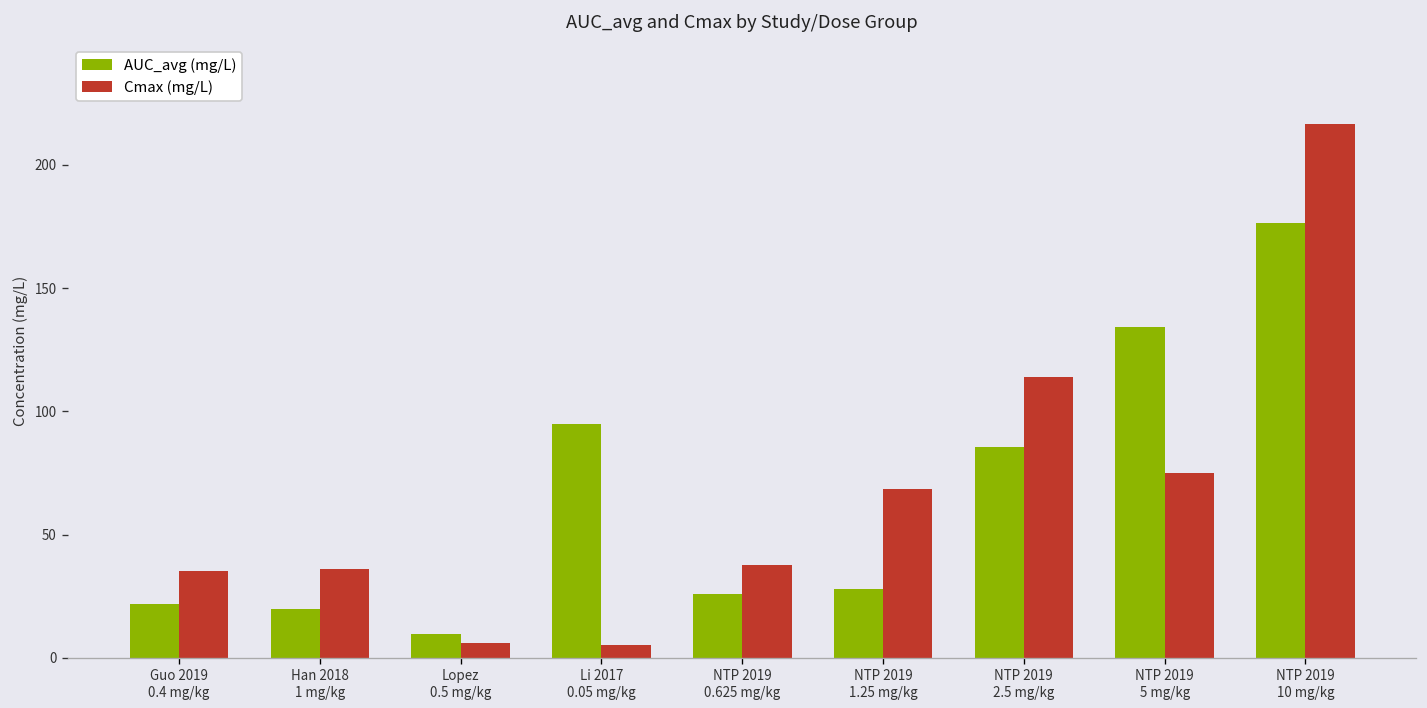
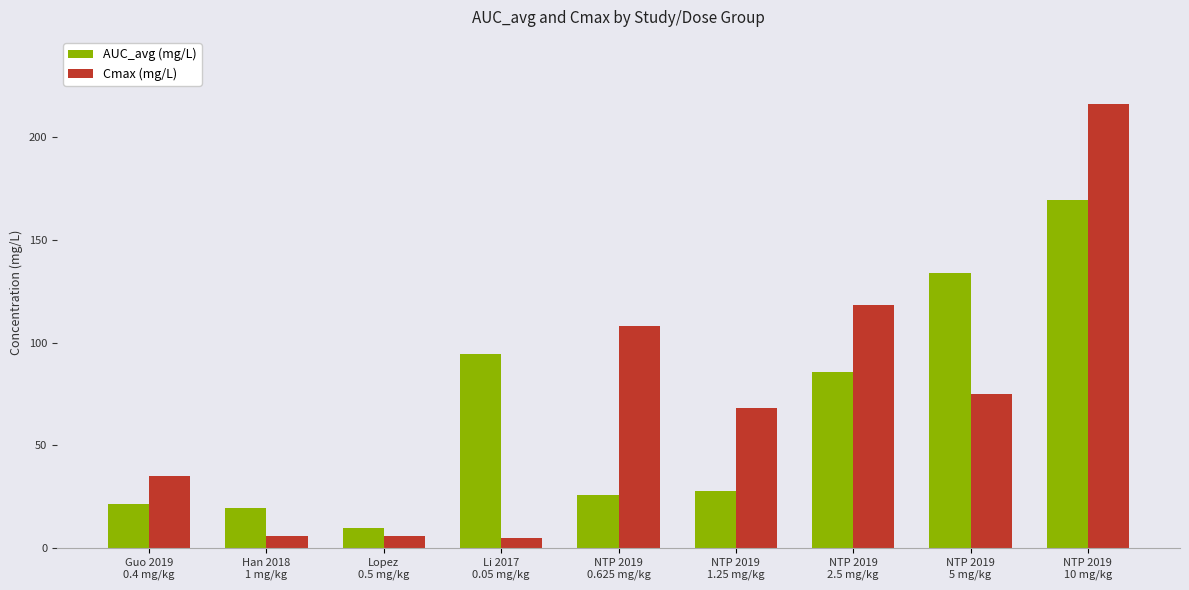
  {
    "AUC_avg (mg/L)": {
      "Guo 2019 0.4 mg/kg": 22,
      "Han 2018 1 mg/kg": 20,
      "Lopez 0.5 mg/kg": 10,
      "Li 2017 0.05 mg/kg": 95,
      "NTP 2019 0.625 mg/kg": 26,
      "NTP 2019 1.25 mg/kg": 28,
      "NTP 2019 2.5 mg/kg": 86,
      "NTP 2019 5 mg/kg": 134,
-     "NTP 2019 10 mg/kg": 176
+     "NTP 2019 10 mg/kg": 169
    },
    "Cmax (mg/L)": {
      "Guo 2019 0.4 mg/kg": 35,
-     "Han 2018 1 mg/kg": 36,
+     "Han 2018 1 mg/kg": 6,
      "Lopez 0.5 mg/kg": 6,
      "Li 2017 0.05 mg/kg": 5,
-     "NTP 2019 0.625 mg/kg": 38,
+     "NTP 2019 0.625 mg/kg": 108,
      "NTP 2019 1.25 mg/kg": 68,
-     "NTP 2019 2.5 mg/kg": 114,
+     "NTP 2019 2.5 mg/kg": 119,
      "NTP 2019 5 mg/kg": 75,
      "NTP 2019 10 mg/kg": 216
    }
  }
